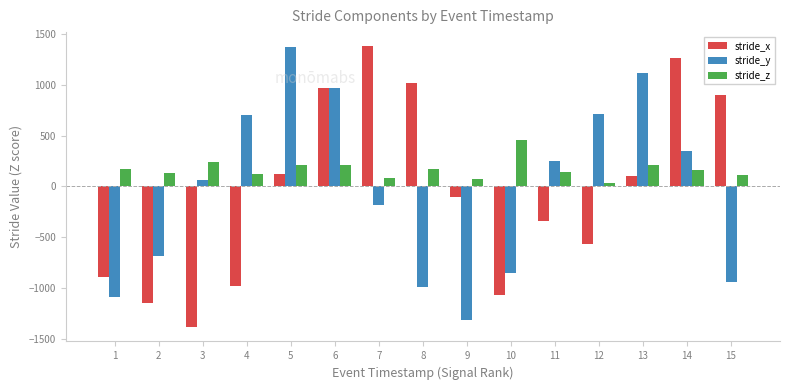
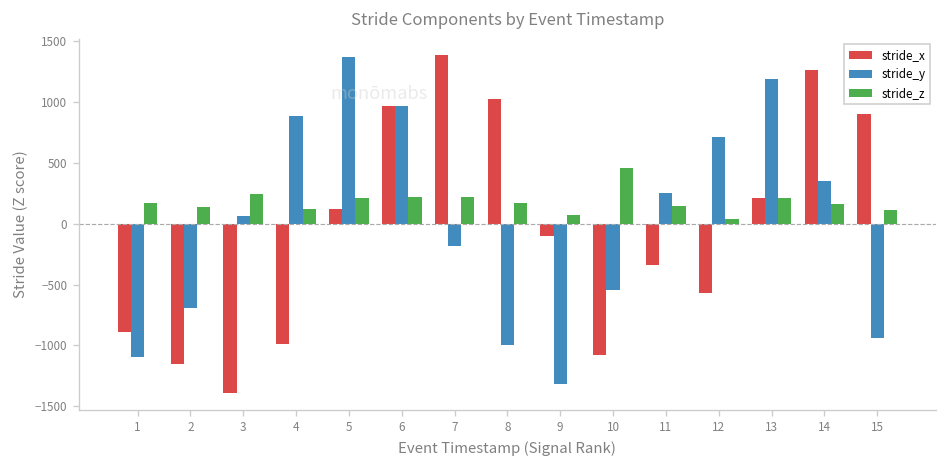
  {
    "stride_x": {
      "1": -890,
      "2": -1150,
      "3": -1390,
      "4": -990,
      "5": 120,
      "6": 970,
      "7": 1380,
      "8": 1020,
      "9": -100,
      "10": -1080,
      "11": -340,
      "12": -570,
-     "13": 110,
+     "13": 210,
      "14": 1260,
      "15": 900
    },
    "stride_y": {
      "1": -1100,
      "2": -690,
      "3": 70,
-     "4": 700,
+     "4": 890,
      "5": 1370,
      "6": 970,
      "7": -180,
      "8": -1000,
      "9": -1320,
-     "10": -850,
+     "10": -540,
      "11": 250,
      "12": 710,
-     "13": 1110,
+     "13": 1190,
      "14": 350,
      "15": -940
    },
    "stride_z": {
      "1": 170,
      "2": 130,
      "3": 240,
      "4": 120,
      "5": 210,
      "6": 220,
-     "7": 80,
+     "7": 220,
      "8": 170,
      "9": 70,
      "10": 460,
      "11": 140,
      "12": 40,
      "13": 210,
      "14": 160,
      "15": 110
    }
  }
